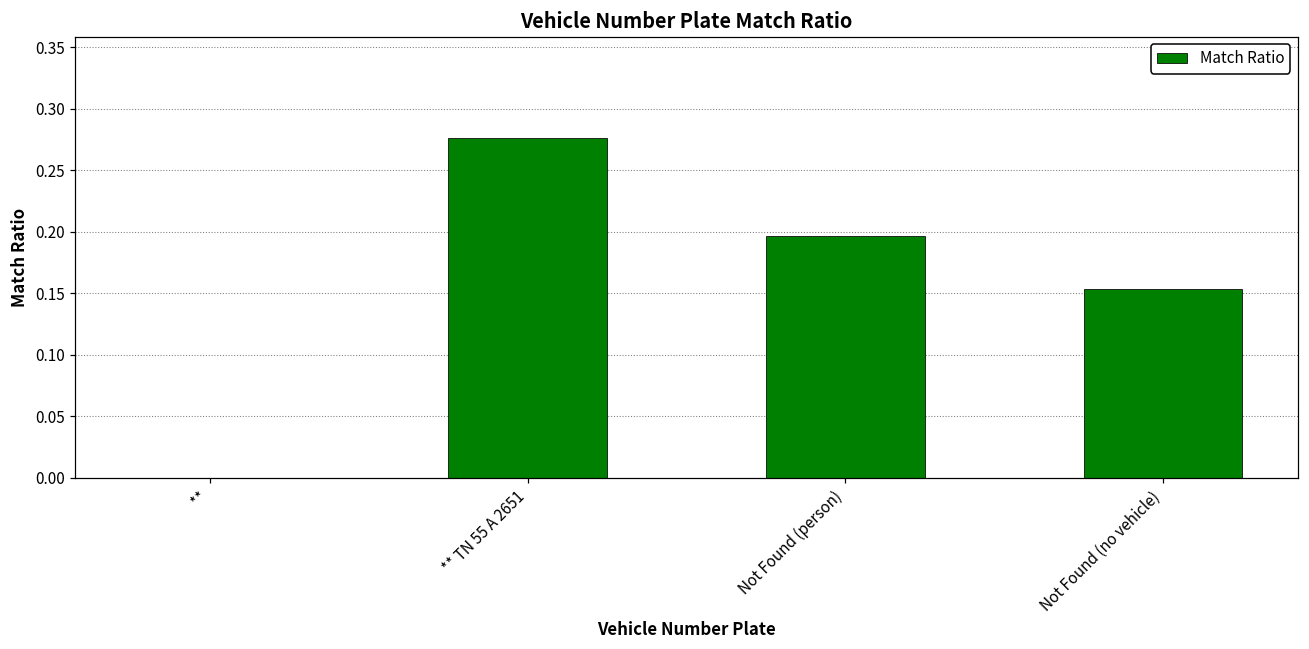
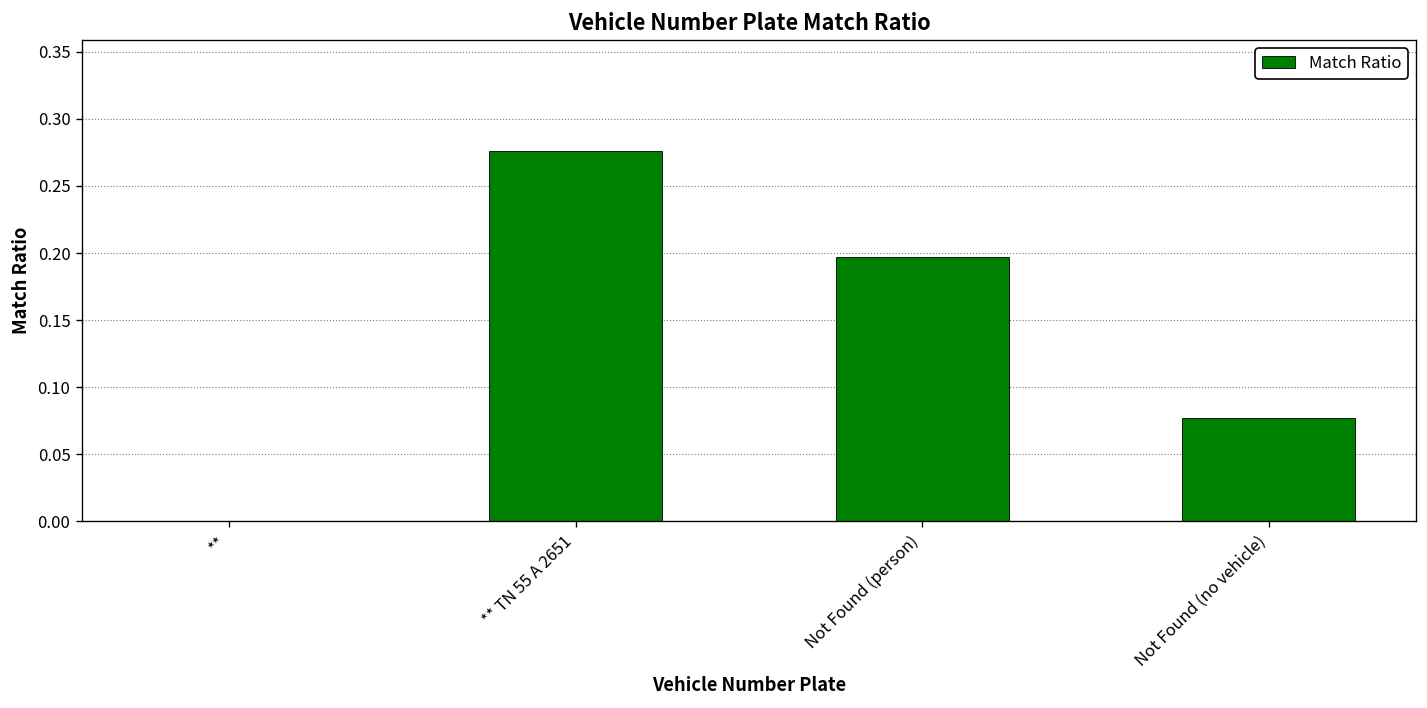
  {
    "**": 0.000,
    "** TN 55 A 2651": 0.276,
    "Not Found (person)": 0.197,
-   "Not Found (no vehicle)": 0.154
+   "Not Found (no vehicle)": 0.077
  }
